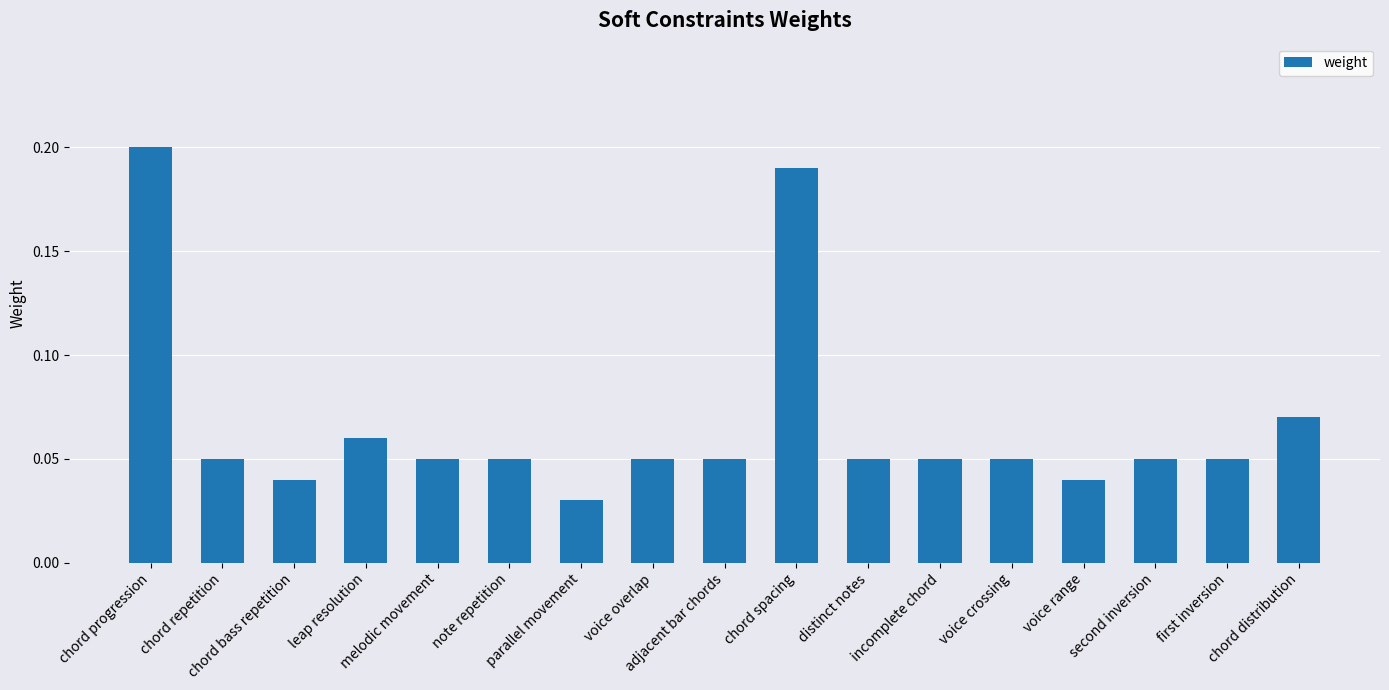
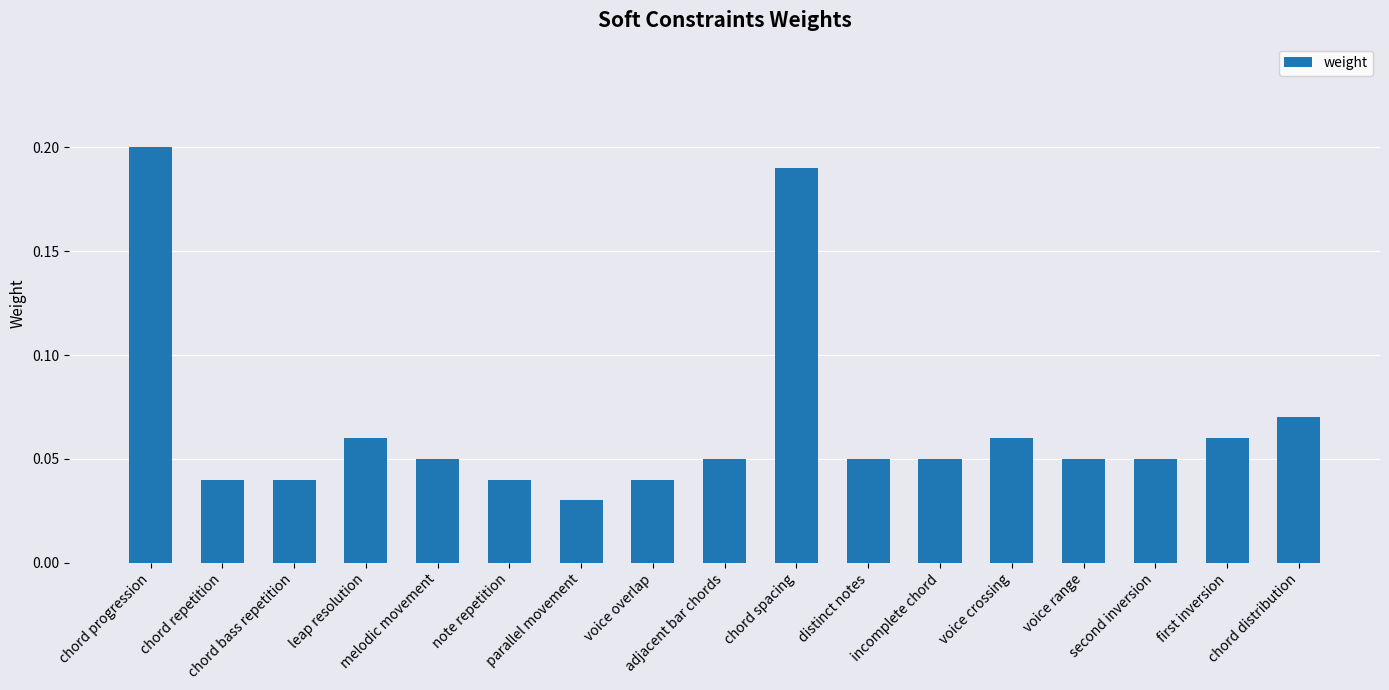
  {
    "chord progression": 0.20,
-   "chord repetition": 0.05,
+   "chord repetition": 0.04,
    "chord bass repetition": 0.04,
    "leap resolution": 0.06,
    "melodic movement": 0.05,
-   "note repetition": 0.05,
+   "note repetition": 0.04,
    "parallel movement": 0.03,
-   "voice overlap": 0.05,
+   "voice overlap": 0.04,
    "adjacent bar chords": 0.05,
    "chord spacing": 0.19,
    "distinct notes": 0.05,
    "incomplete chord": 0.05,
-   "voice crossing": 0.05,
-   "voice range": 0.04,
+   "voice crossing": 0.06,
+   "voice range": 0.05,
    "second inversion": 0.05,
-   "first inversion": 0.05,
+   "first inversion": 0.06,
    "chord distribution": 0.07
  }
